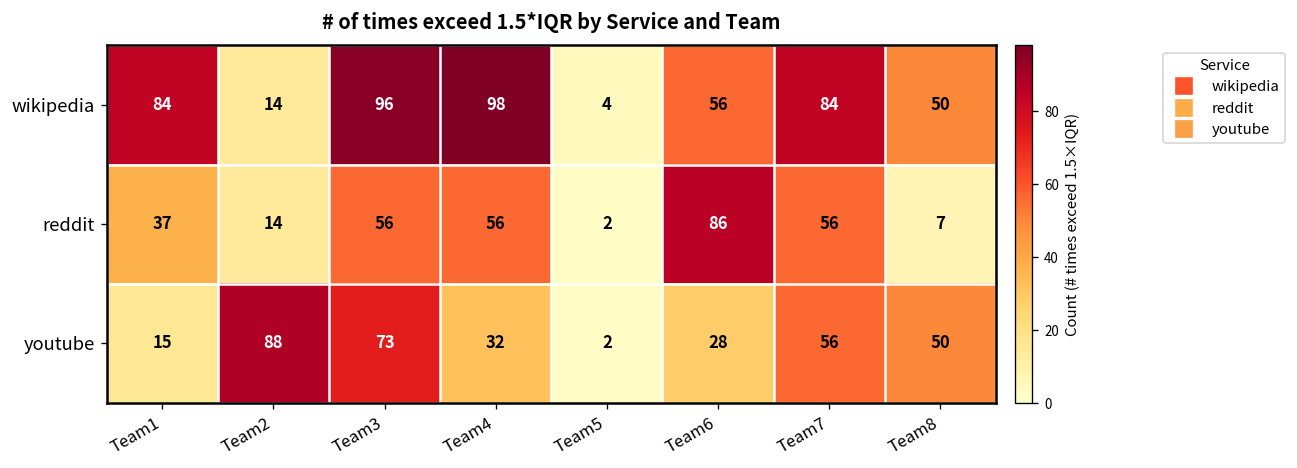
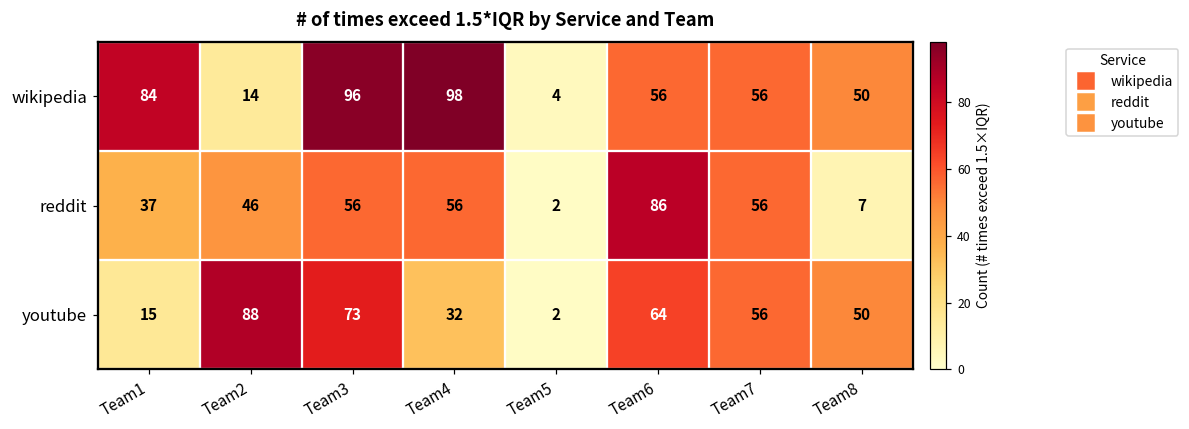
  {
    "wikipedia": {
      "Team1": 84,
      "Team2": 14,
      "Team3": 96,
      "Team4": 98,
      "Team5": 4,
      "Team6": 56,
-     "Team7": 84,
+     "Team7": 56,
      "Team8": 50
    },
    "reddit": {
      "Team1": 37,
-     "Team2": 14,
+     "Team2": 46,
      "Team3": 56,
      "Team4": 56,
      "Team5": 2,
      "Team6": 86,
      "Team7": 56,
      "Team8": 7
    },
    "youtube": {
      "Team1": 15,
      "Team2": 88,
      "Team3": 73,
      "Team4": 32,
      "Team5": 2,
-     "Team6": 28,
+     "Team6": 64,
      "Team7": 56,
      "Team8": 50
    }
  }
